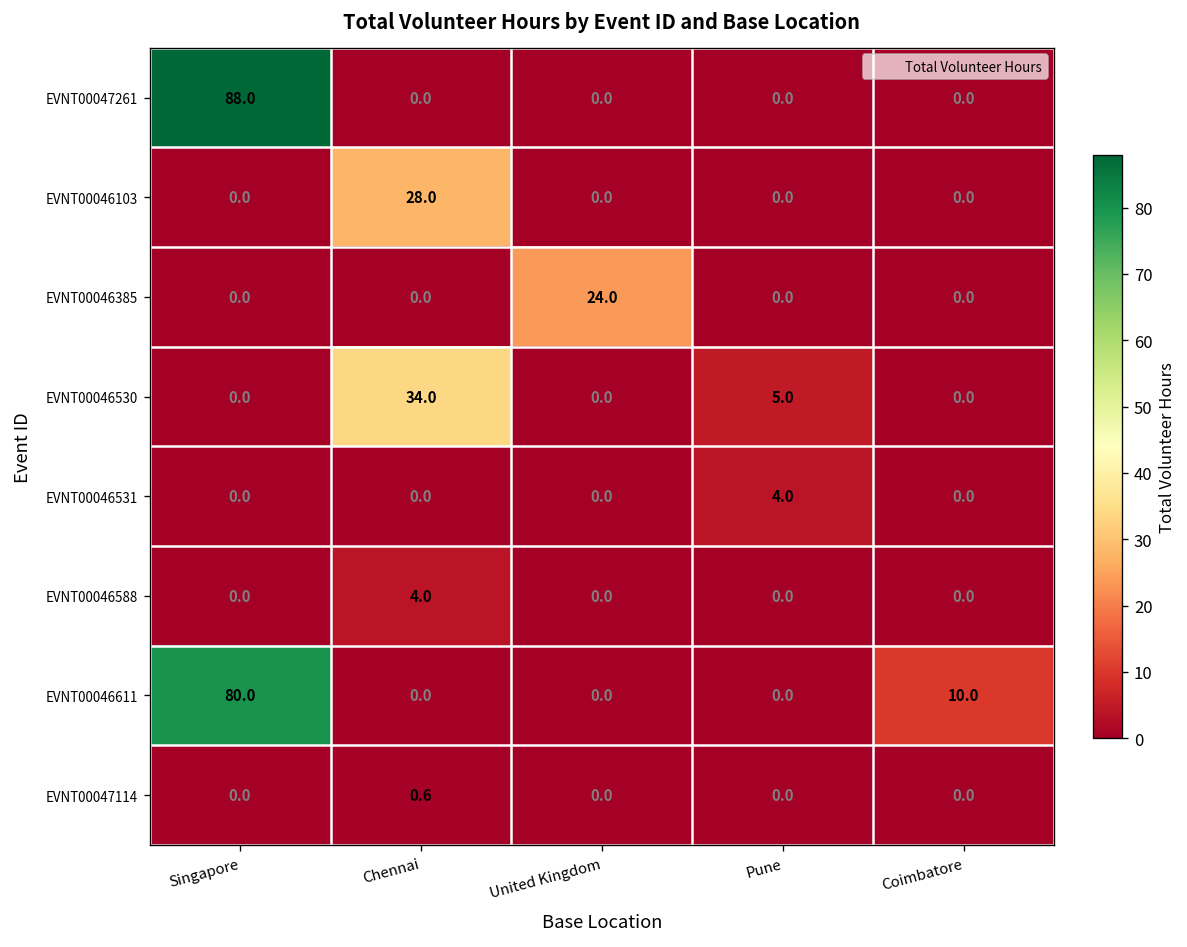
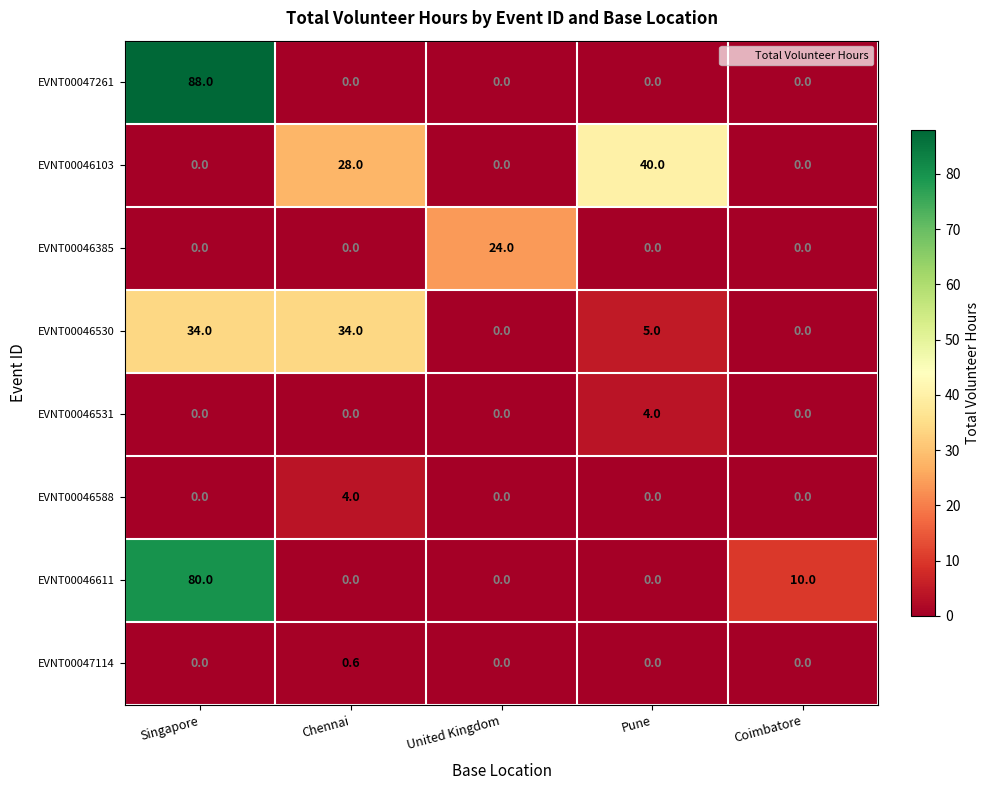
  {
    "EVNT00047261": {
      "Singapore": 88.0,
      "Chennai": 0.0,
      "United Kingdom": 0.0,
      "Pune": 0.0,
      "Coimbatore": 0.0
    },
    "EVNT00046103": {
      "Singapore": 0.0,
      "Chennai": 28.0,
      "United Kingdom": 0.0,
-     "Pune": 0.0,
+     "Pune": 40.0,
      "Coimbatore": 0.0
    },
    "EVNT00046385": {
      "Singapore": 0.0,
      "Chennai": 0.0,
      "United Kingdom": 24.0,
      "Pune": 0.0,
      "Coimbatore": 0.0
    },
    "EVNT00046530": {
-     "Singapore": 0.0,
+     "Singapore": 34.0,
      "Chennai": 34.0,
      "United Kingdom": 0.0,
      "Pune": 5.0,
      "Coimbatore": 0.0
    },
    "EVNT00046531": {
      "Singapore": 0.0,
      "Chennai": 0.0,
      "United Kingdom": 0.0,
      "Pune": 4.0,
      "Coimbatore": 0.0
    },
    "EVNT00046588": {
      "Singapore": 0.0,
      "Chennai": 4.0,
      "United Kingdom": 0.0,
      "Pune": 0.0,
      "Coimbatore": 0.0
    },
    "EVNT00046611": {
      "Singapore": 80.0,
      "Chennai": 0.0,
      "United Kingdom": 0.0,
      "Pune": 0.0,
      "Coimbatore": 10.0
    },
    "EVNT00047114": {
      "Singapore": 0.0,
      "Chennai": 0.6,
      "United Kingdom": 0.0,
      "Pune": 0.0,
      "Coimbatore": 0.0
    }
  }
